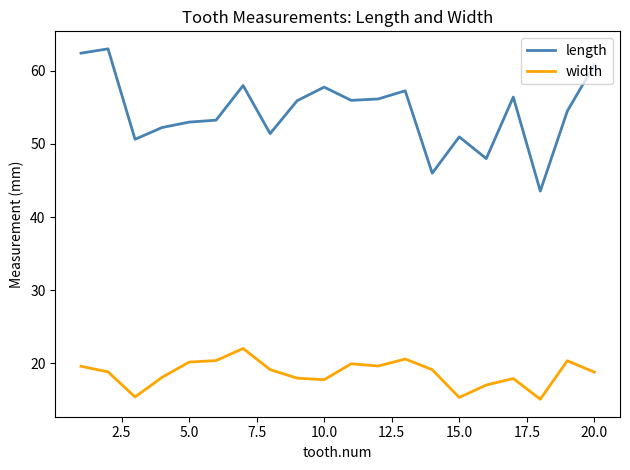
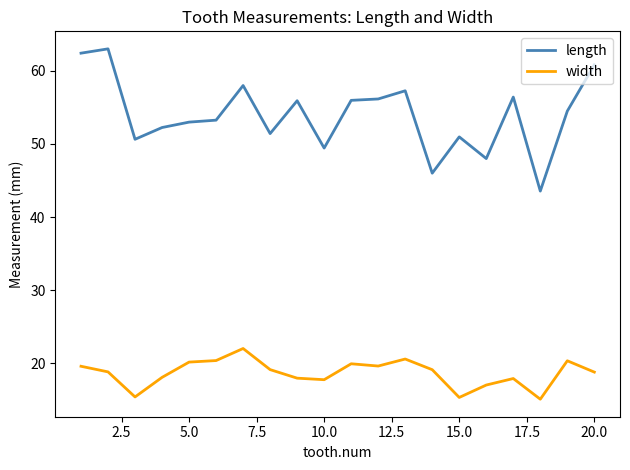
  {
    "length": {
      "5.0": 53,
-     "10.0": 58,
+     "10.0": 49,
      "15.0": 51
    },
    "width": {
      "5.0": 20,
      "10.0": 18,
      "15.0": 15,
      "20.0": 19
    }
  }
